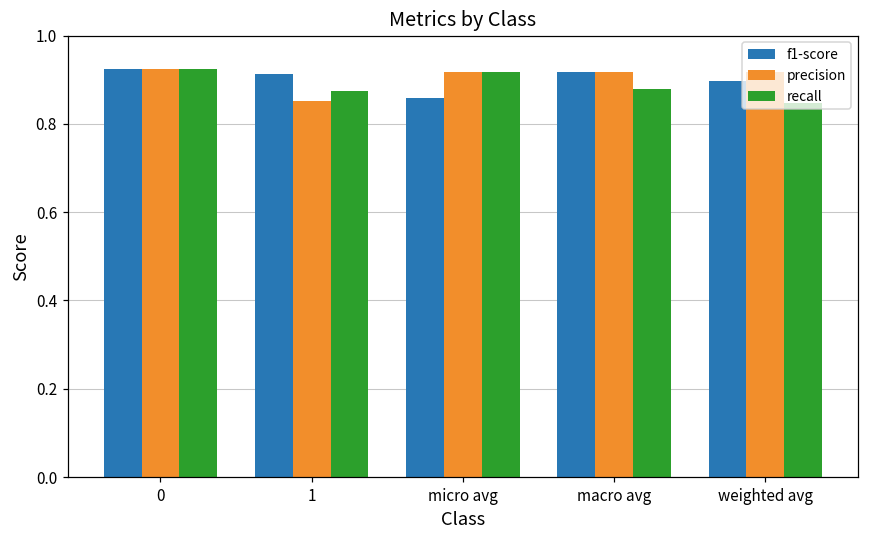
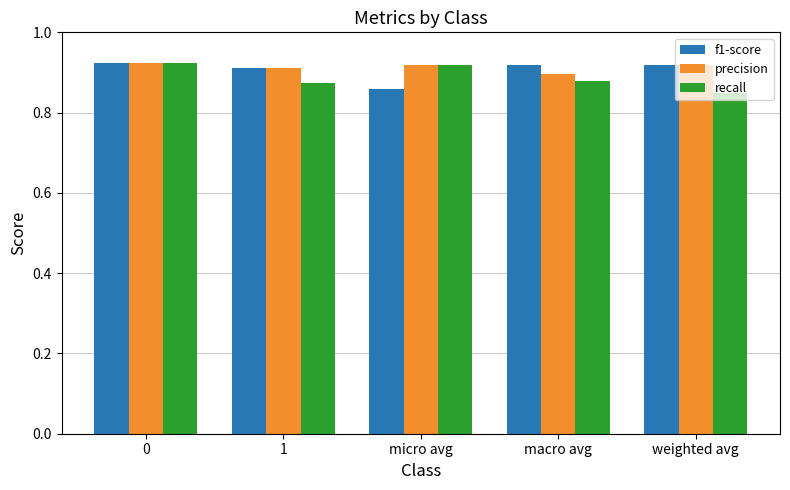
  {
    "f1-score": {
      "0": 0.92,
      "1": 0.91,
      "micro avg": 0.86,
      "macro avg": 0.92,
-     "weighted avg": 0.90
+     "weighted avg": 0.92
    },
    "precision": {
      "0": 0.92,
-     "1": 0.85,
+     "1": 0.91,
      "micro avg": 0.92,
-     "macro avg": 0.92
+     "macro avg": 0.90
    },
    "recall": {
      "0": 0.92,
      "1": 0.87,
      "micro avg": 0.92,
      "macro avg": 0.88
    }
  }
